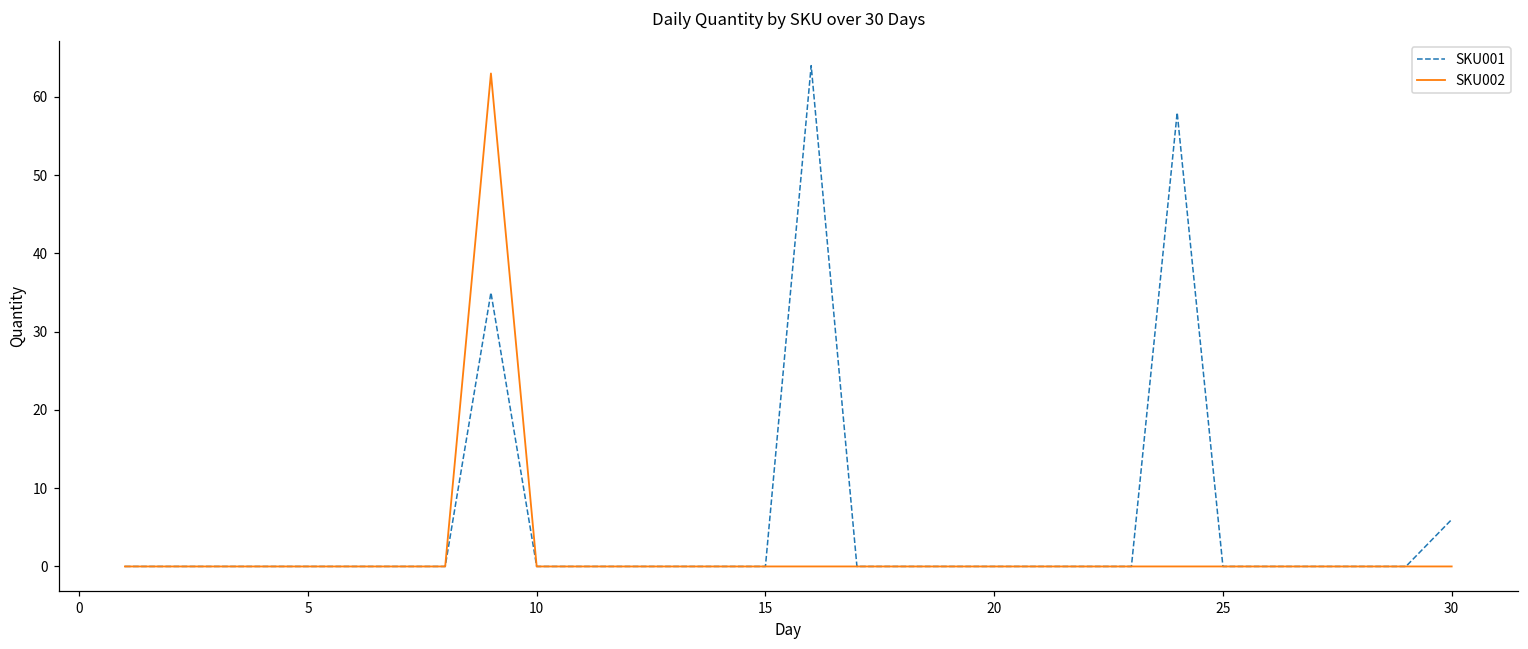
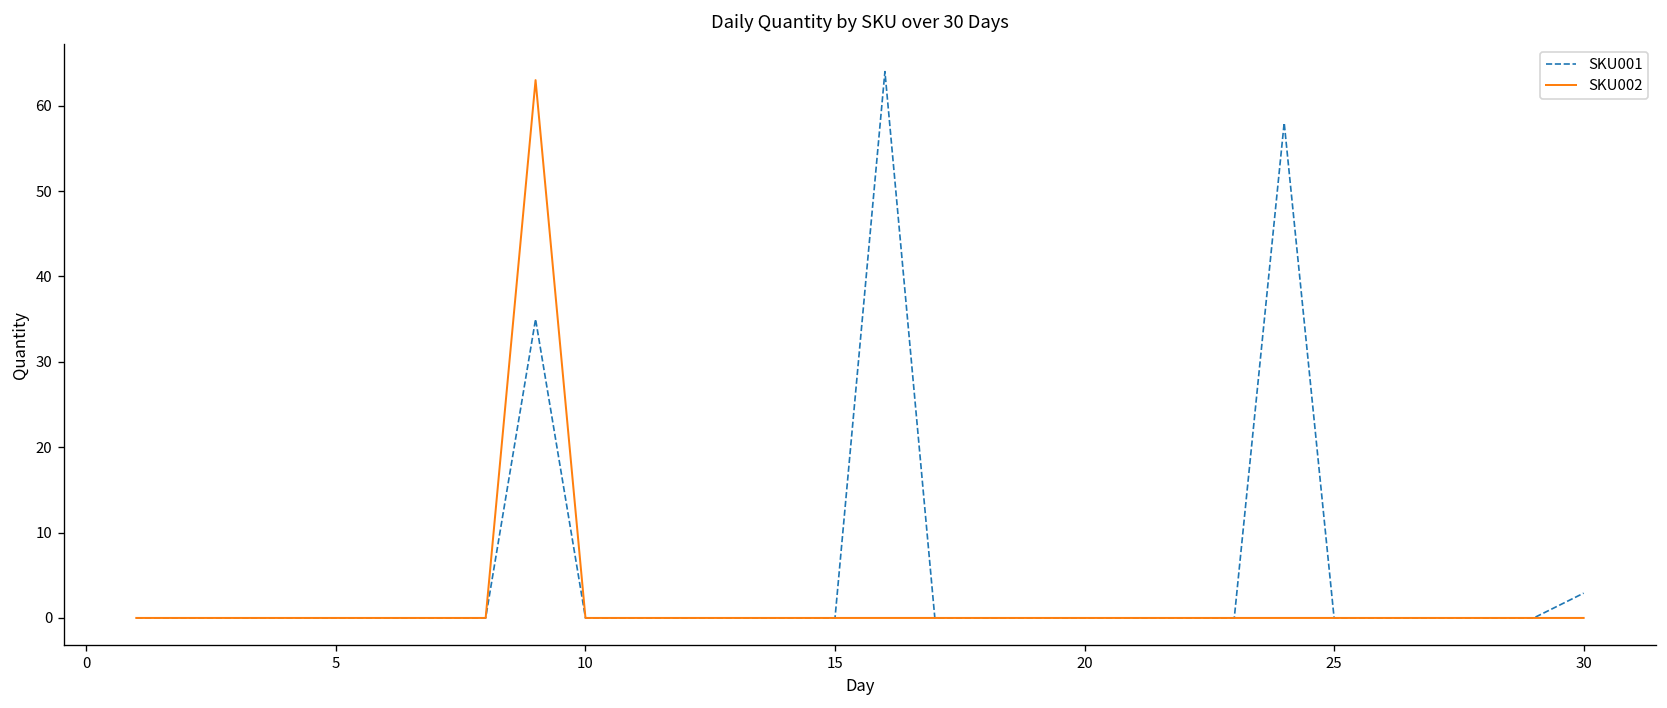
  {
    "SKU001": {
-     "30": 6
+     "30": 3
    },
    "SKU002": {
      "30": 0
    }
  }
